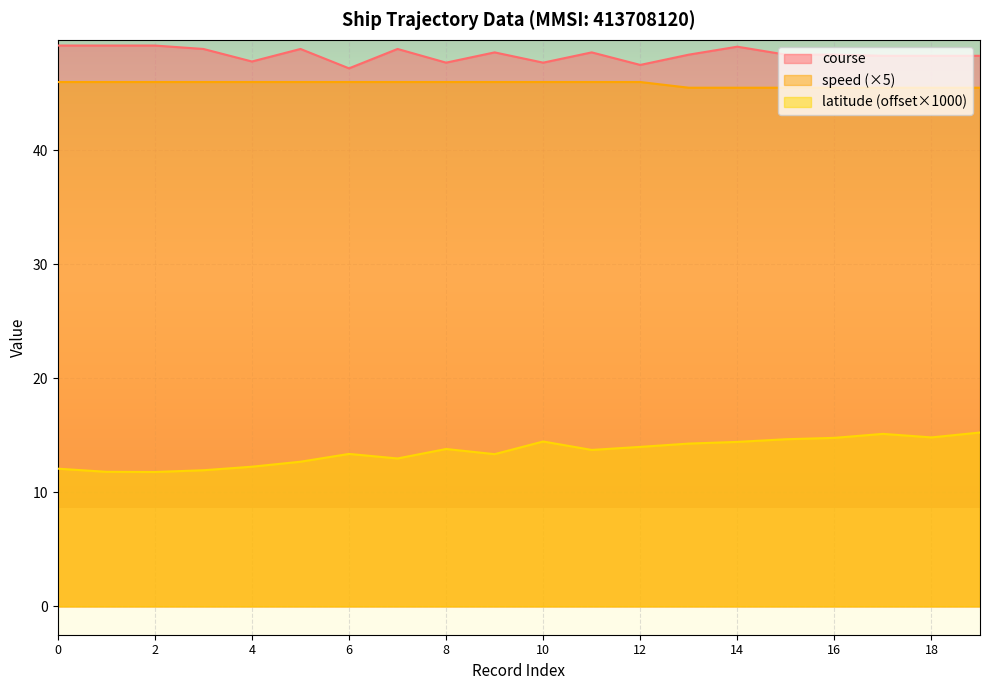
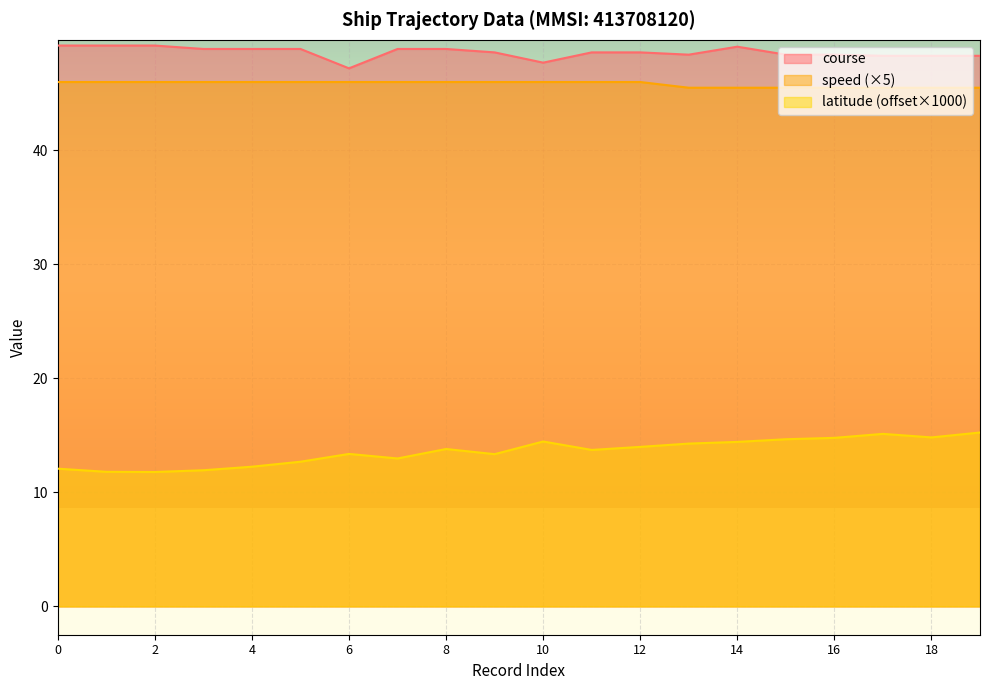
  {
    "course": {
      "0": 49.2,
      "2": 49.2,
-     "4": 47.8,
+     "4": 48.9,
      "6": 47.2,
-     "8": 47.7,
+     "8": 48.9,
      "10": 47.7,
-     "12": 47.5,
+     "12": 48.6,
      "14": 49.1
    }
  }
